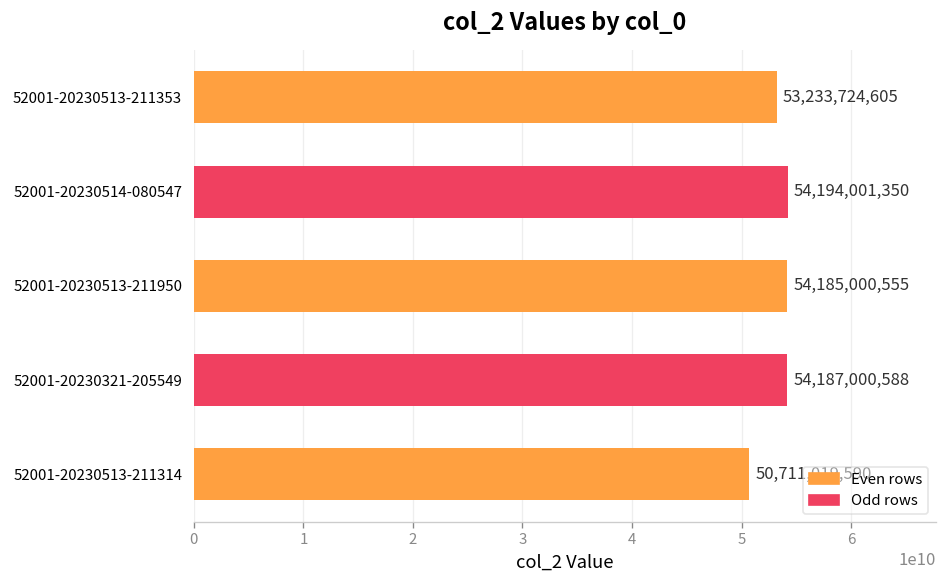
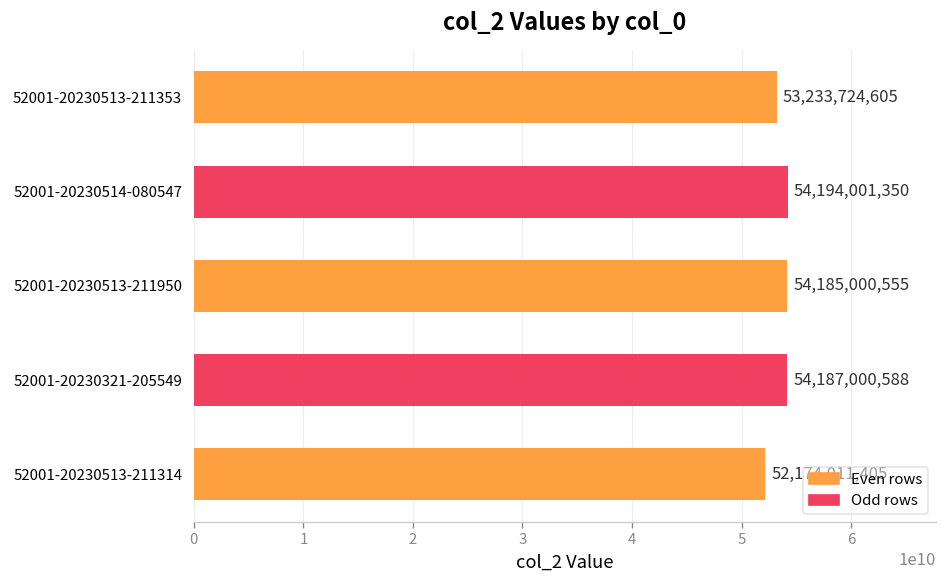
  {
    "52001-20230513-211353": "53,233,724,605",
    "52001-20230514-080547": "54,194,001,350",
    "52001-20230513-211950": "54,185,000,555",
    "52001-20230321-205549": "54,187,000,588",
-   "52001-20230513-211314": "50,711,019,590"
+   "52001-20230513-211314": "52,174,011,405"
  }
